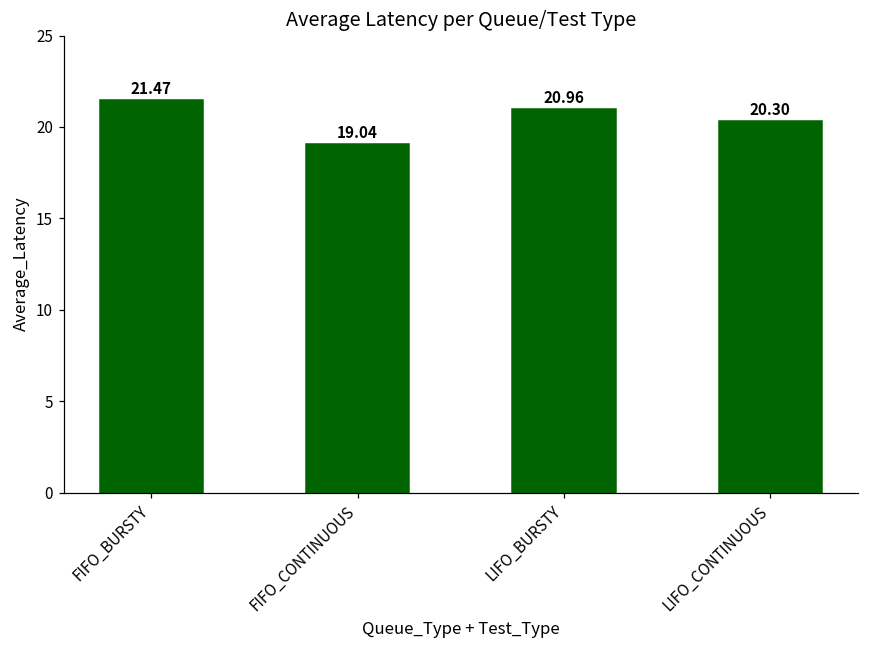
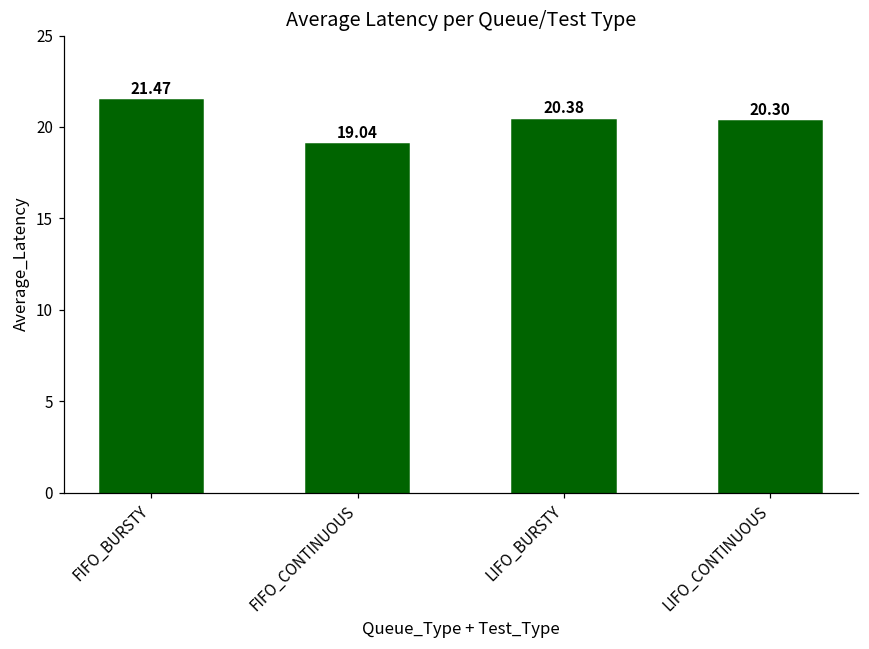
  {
    "FIFO_BURSTY": 21.47,
    "FIFO_CONTINUOUS": 19.04,
-   "LIFO_BURSTY": 20.96,
+   "LIFO_BURSTY": 20.38,
    "LIFO_CONTINUOUS": 20.30
  }
